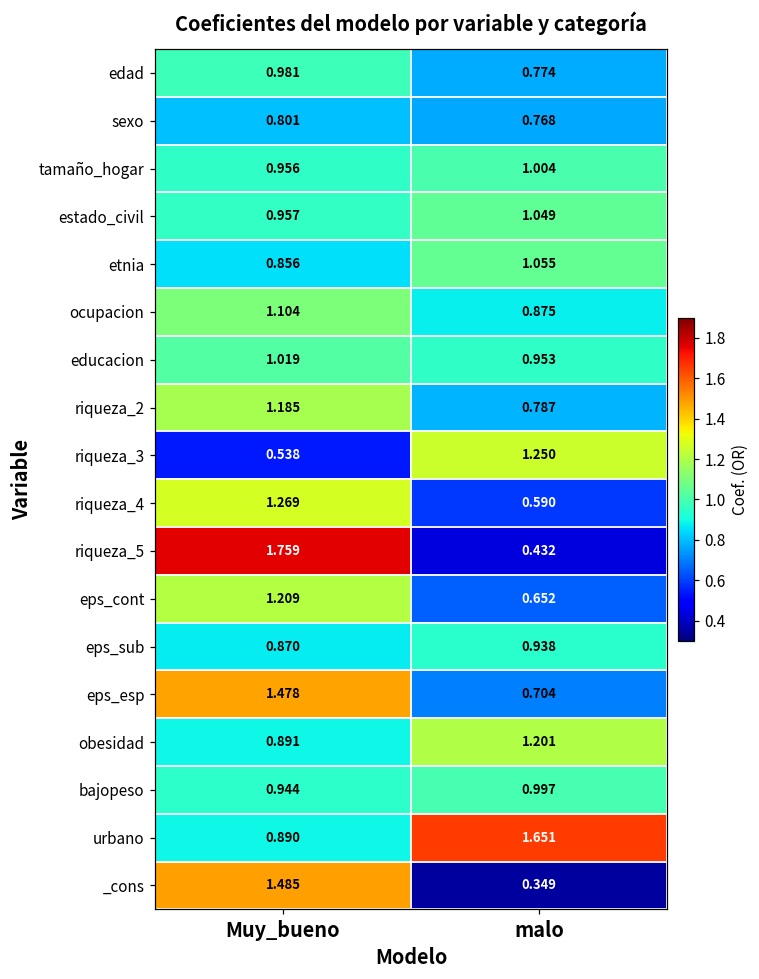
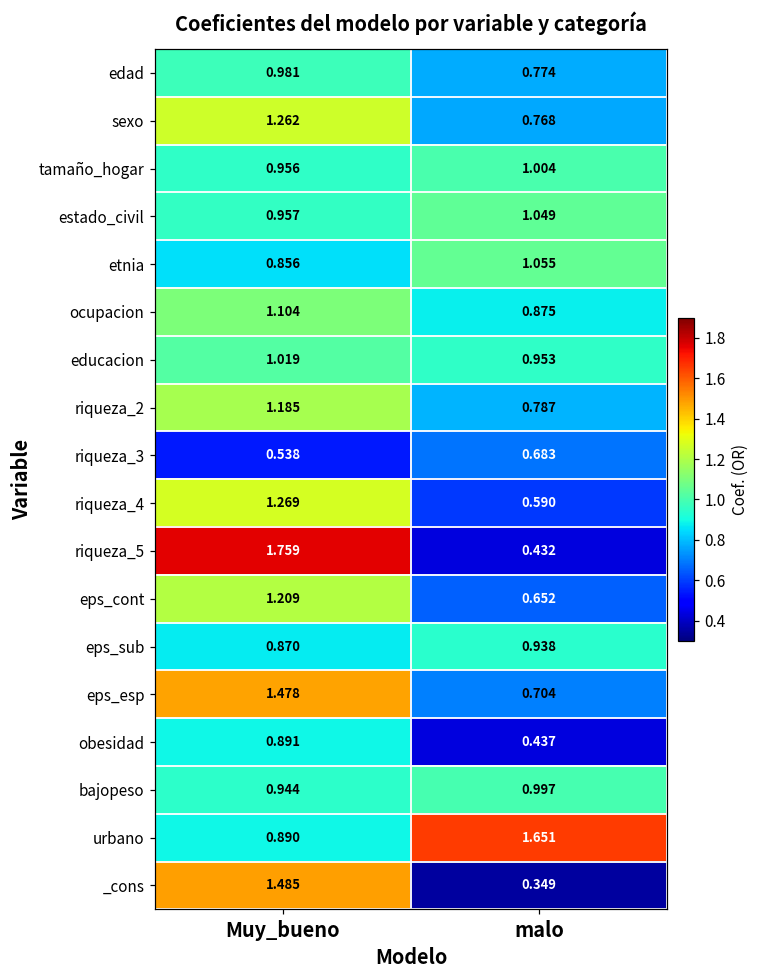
  {
    "edad": {
      "Muy_bueno": 0.981,
      "malo": 0.774
    },
    "sexo": {
-     "Muy_bueno": 0.801,
+     "Muy_bueno": 1.262,
      "malo": 0.768
    },
    "tamaño_hogar": {
      "Muy_bueno": 0.956,
      "malo": 1.004
    },
    "estado_civil": {
      "Muy_bueno": 0.957,
      "malo": 1.049
    },
    "etnia": {
      "Muy_bueno": 0.856,
      "malo": 1.055
    },
    "ocupacion": {
      "Muy_bueno": 1.104,
      "malo": 0.875
    },
    "educacion": {
      "Muy_bueno": 1.019,
      "malo": 0.953
    },
    "riqueza_2": {
      "Muy_bueno": 1.185,
      "malo": 0.787
    },
    "riqueza_3": {
      "Muy_bueno": 0.538,
-     "malo": 1.250
+     "malo": 0.683
    },
    "riqueza_4": {
      "Muy_bueno": 1.269,
      "malo": 0.590
    },
    "riqueza_5": {
      "Muy_bueno": 1.759,
      "malo": 0.432
    },
    "eps_cont": {
      "Muy_bueno": 1.209,
      "malo": 0.652
    },
    "eps_sub": {
      "Muy_bueno": 0.870,
      "malo": 0.938
    },
    "eps_esp": {
      "Muy_bueno": 1.478,
      "malo": 0.704
    },
    "obesidad": {
      "Muy_bueno": 0.891,
-     "malo": 1.201
+     "malo": 0.437
    },
    "bajopeso": {
      "Muy_bueno": 0.944,
      "malo": 0.997
    },
    "urbano": {
      "Muy_bueno": 0.890,
      "malo": 1.651
    },
    "_cons": {
      "Muy_bueno": 1.485,
      "malo": 0.349
    }
  }
